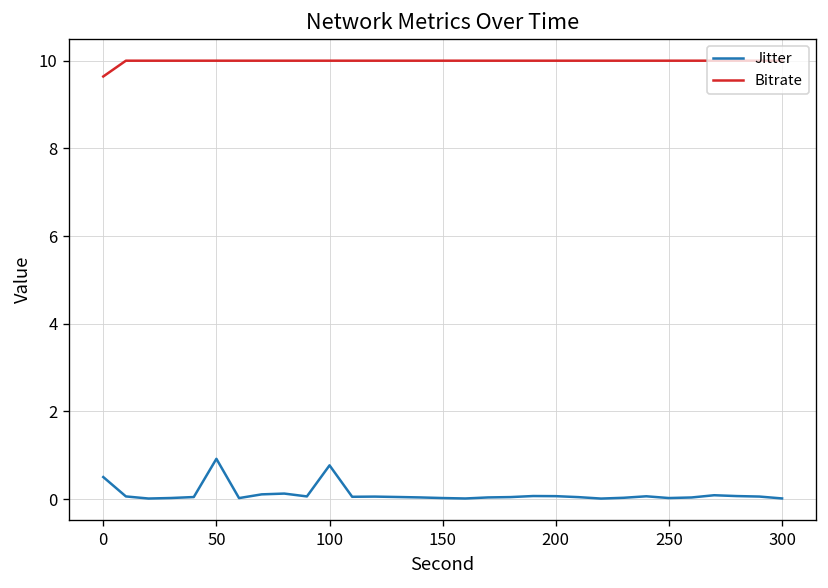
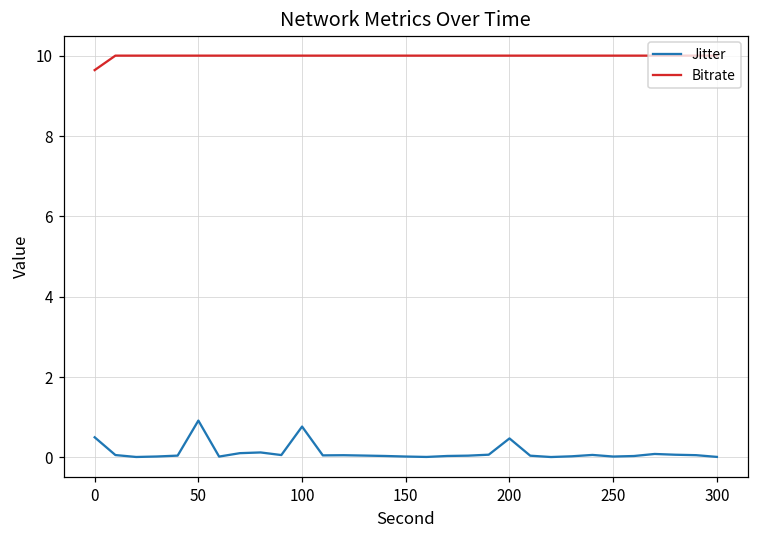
  {
    "Jitter": {
      "0": 0.5,
      "50": 0.9,
      "100": 0.8,
      "150": 0.0,
-     "200": 0.1,
+     "200": 0.5,
      "250": 0.0,
      "300": 0.0
    },
    "Bitrate": {
      "0": 9.6,
      "50": 10.0,
      "100": 10.0,
      "150": 10.0,
      "200": 10.0,
      "250": 10.0
    }
  }
